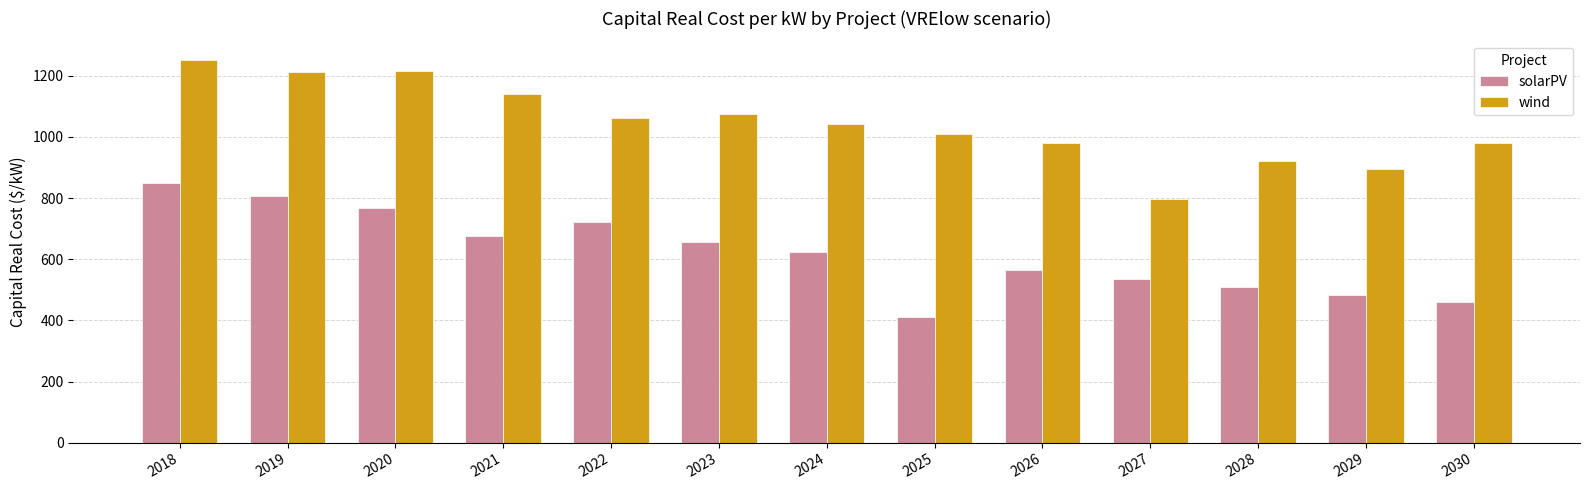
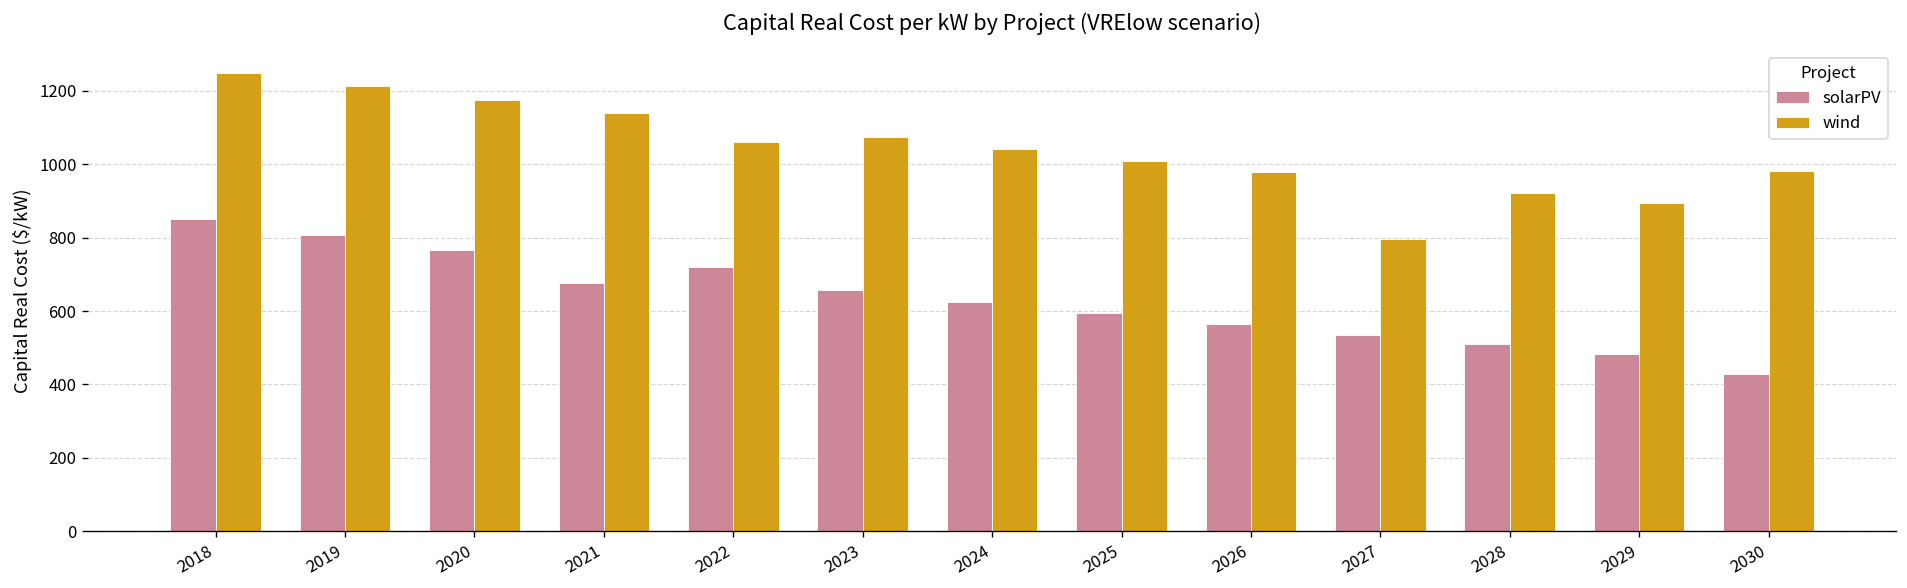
  {
    "solarPV": {
      "2018": 850,
      "2019": 810,
      "2020": 770,
      "2021": 680,
      "2022": 720,
      "2023": 660,
      "2024": 620,
-     "2025": 410,
+     "2025": 590,
      "2026": 560,
      "2027": 540,
      "2028": 510,
      "2029": 480,
-     "2030": 460
+     "2030": 430
    },
    "wind": {
      "2018": 1250,
      "2019": 1210,
-     "2020": 1210,
+     "2020": 1180,
      "2021": 1140,
      "2022": 1060,
      "2023": 1070,
      "2024": 1040,
      "2025": 1010,
      "2026": 980,
      "2027": 800,
      "2028": 920,
      "2029": 890,
      "2030": 980
    }
  }
